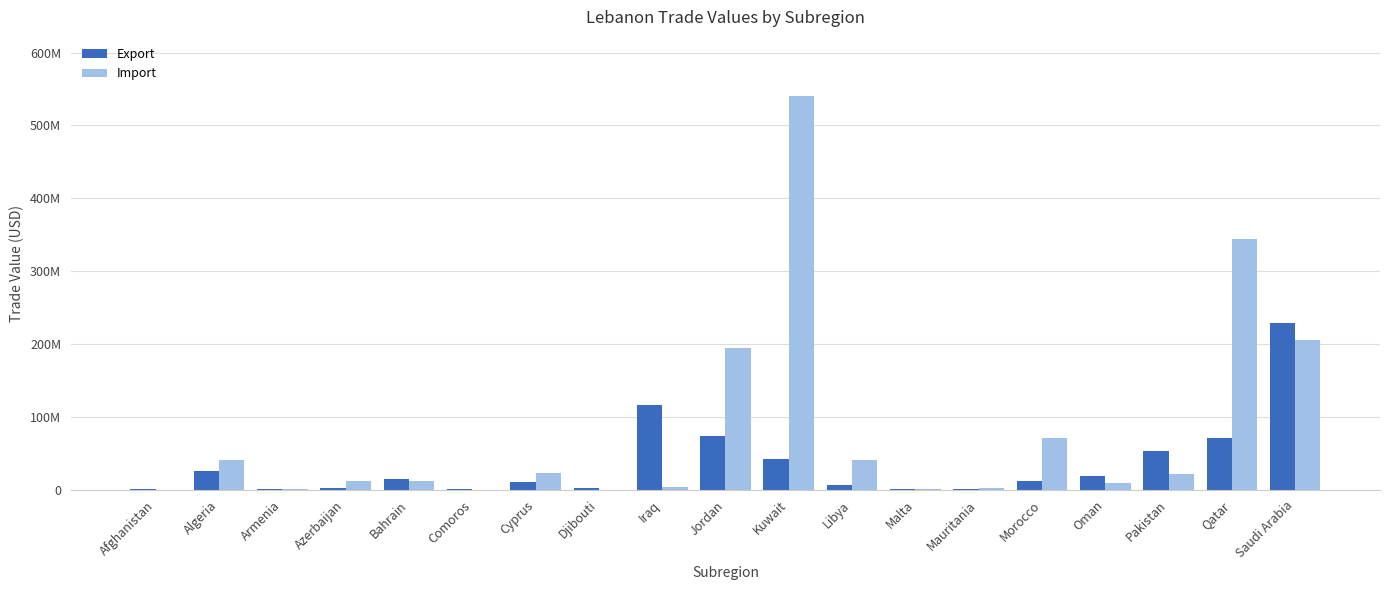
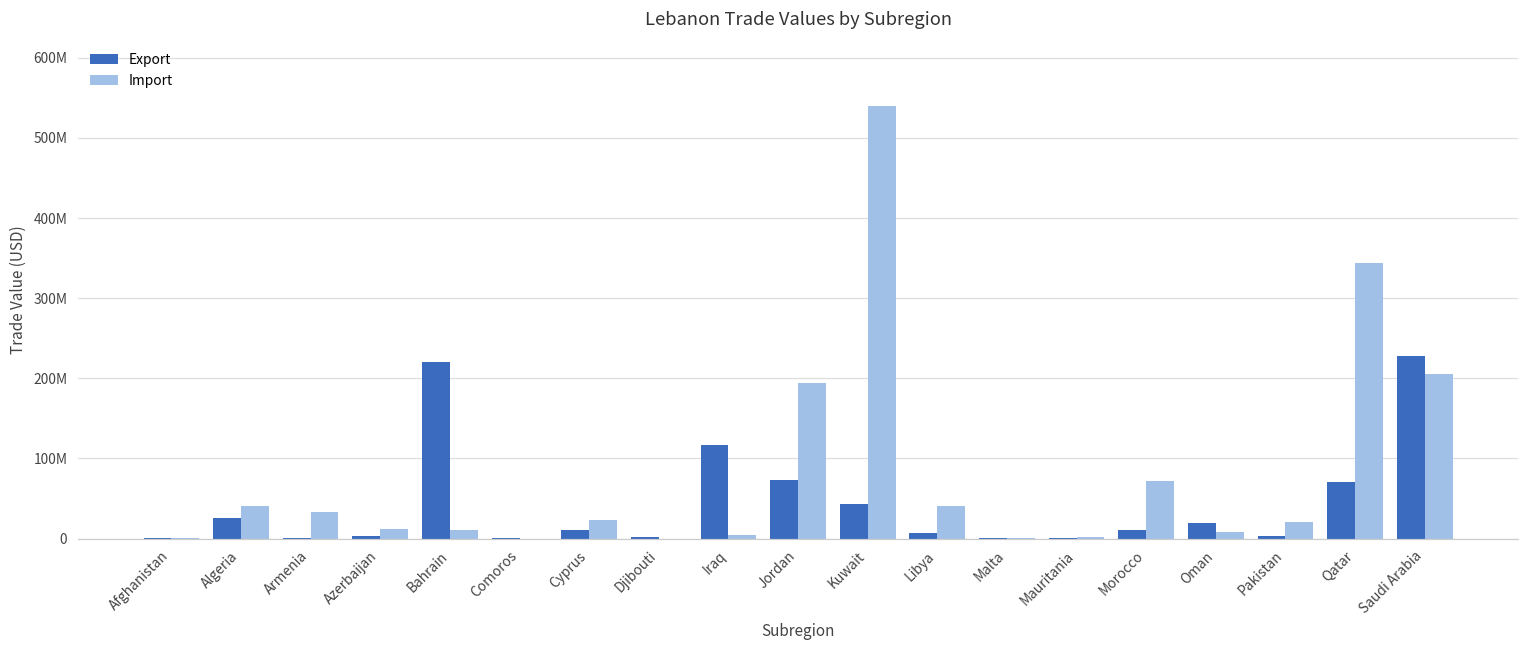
  {
    "Export": {
      "Algeria": 30000000,
-     "Bahrain": 10000000,
+     "Bahrain": 220000000,
      "Cyprus": 10000000,
      "Iraq": 120000000,
      "Jordan": 70000000,
      "Kuwait": 40000000,
      "Libya": 10000000,
      "Morocco": 10000000,
      "Oman": 20000000,
-     "Pakistan": 50000000,
+     "Pakistan": 0,
      "Qatar": 70000000,
      "Saudi Arabia": 230000000
    },
    "Import": {
      "Algeria": 40000000,
-     "Armenia": 0,
+     "Armenia": 30000000,
      "Azerbaijan": 10000000,
      "Bahrain": 10000000,
      "Cyprus": 20000000,
      "Djibouti": 0,
      "Iraq": 0,
      "Jordan": 190000000,
      "Kuwait": 540000000,
      "Libya": 40000000,
      "Morocco": 70000000,
      "Oman": 10000000,
      "Pakistan": 20000000,
      "Qatar": 340000000,
      "Saudi Arabia": 210000000
    }
  }
